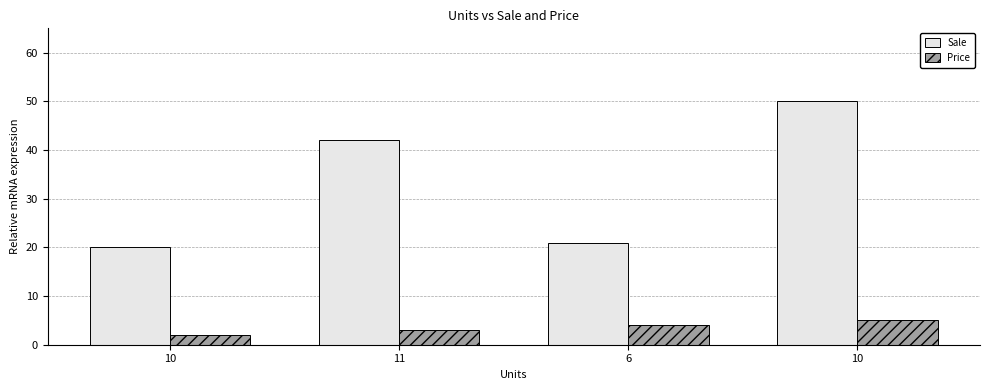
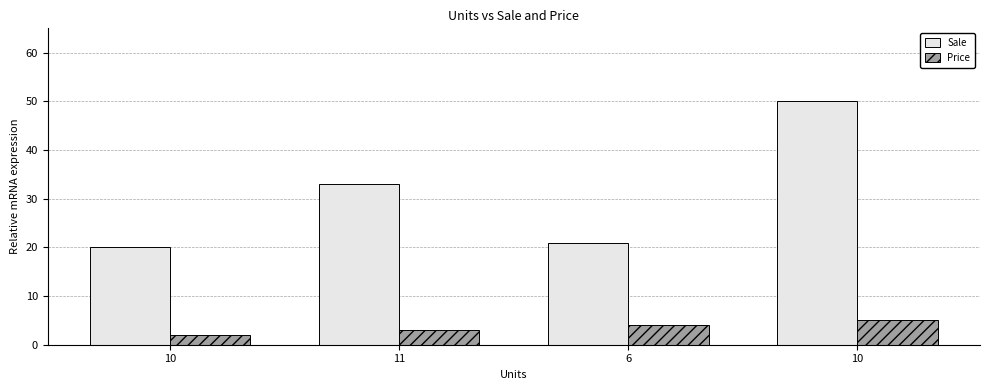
  {
    "Sale": {
-     "11": 42,
+     "11": 33,
      "6": 21
    },
    "Price": {
      "11": 3,
      "6": 4
    }
  }
